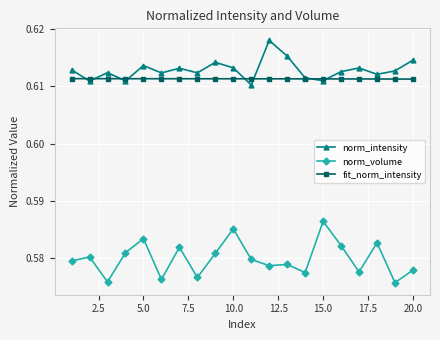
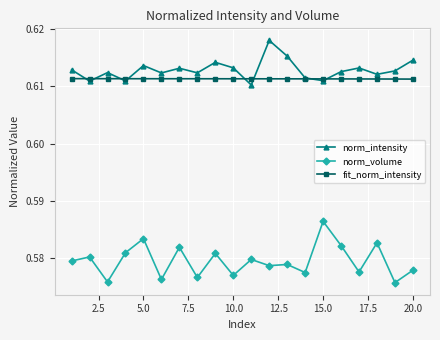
  {
    "norm_volume": {
      "5.0": 0.583,
-     "10.0": 0.585,
+     "10.0": 0.577,
      "15.0": 0.586,
      "20.0": 0.578
    }
  }
